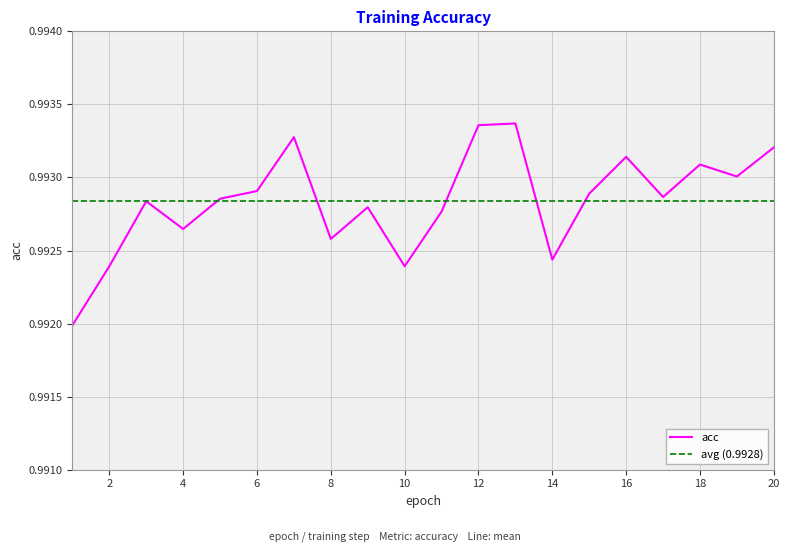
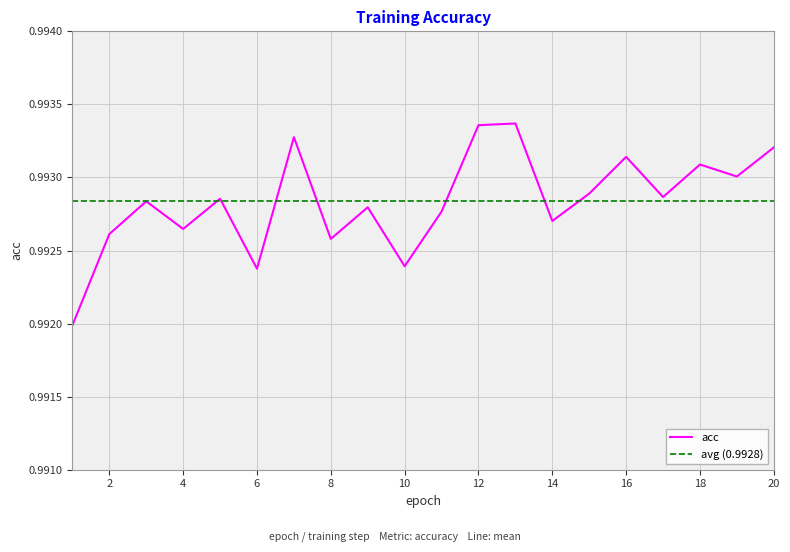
  {
-   "2": 0.99239,
+   "2": 0.99261,
    "4": 0.99265,
-   "6": 0.99291,
+   "6": 0.99238,
    "8": 0.99258,
    "10": 0.99239,
    "12": 0.99336,
-   "14": 0.99244,
+   "14": 0.99270,
    "16": 0.99314,
    "18": 0.99309,
    "20": 0.99321
  }
